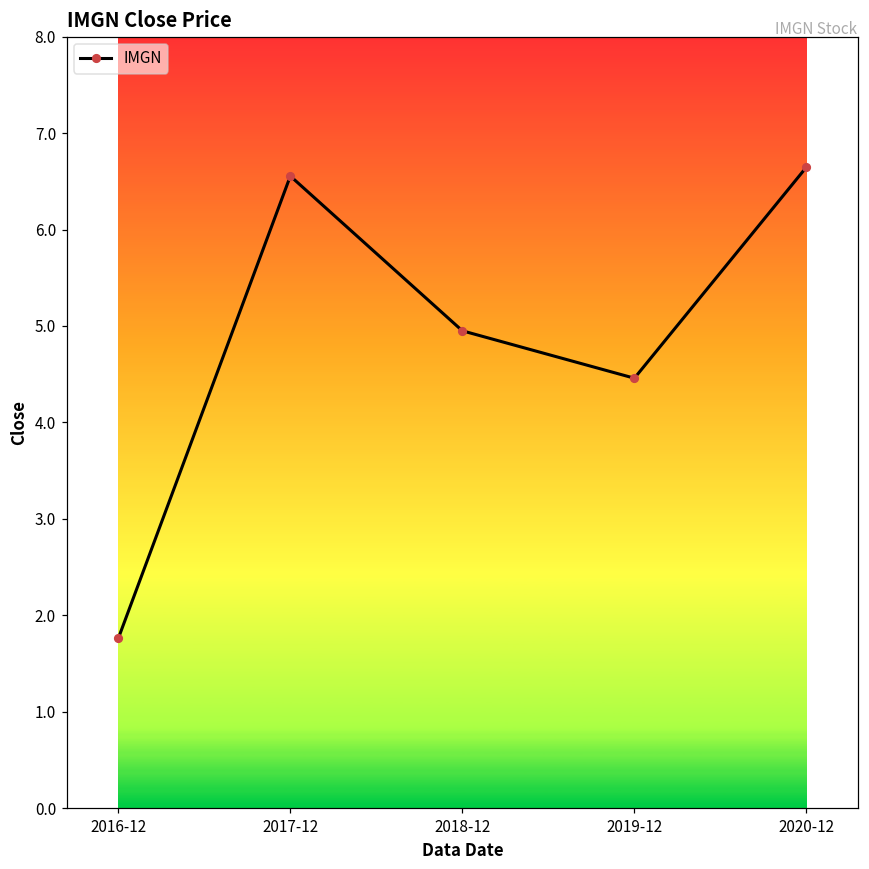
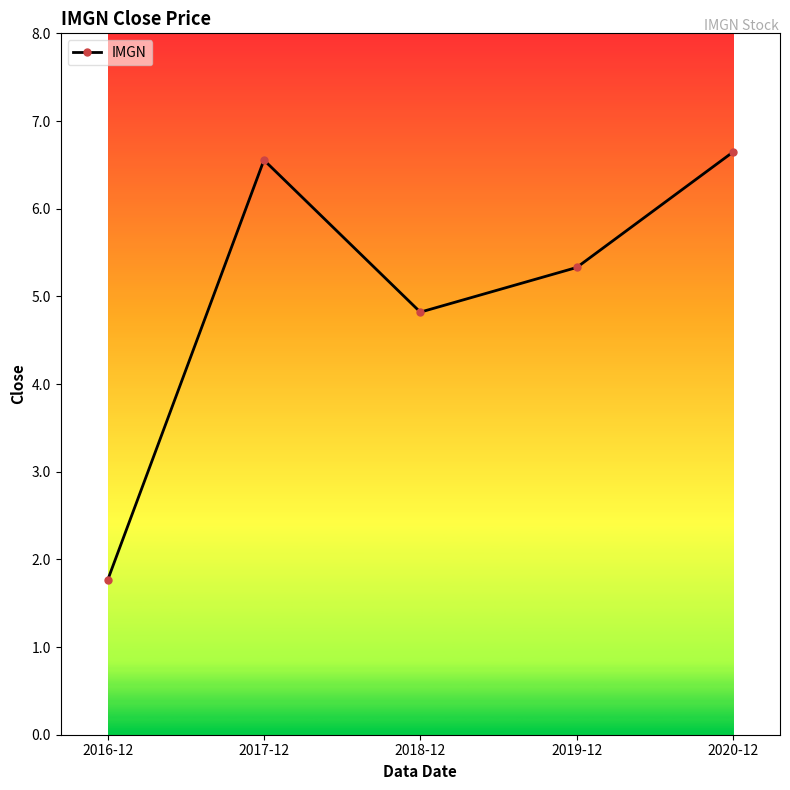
  {
    "2016-12": 1.8,
    "2017-12": 6.6,
-   "2018-12": 5.0,
-   "2019-12": 4.5,
+   "2018-12": 4.8,
+   "2019-12": 5.3,
    "2020-12": 6.6
  }
